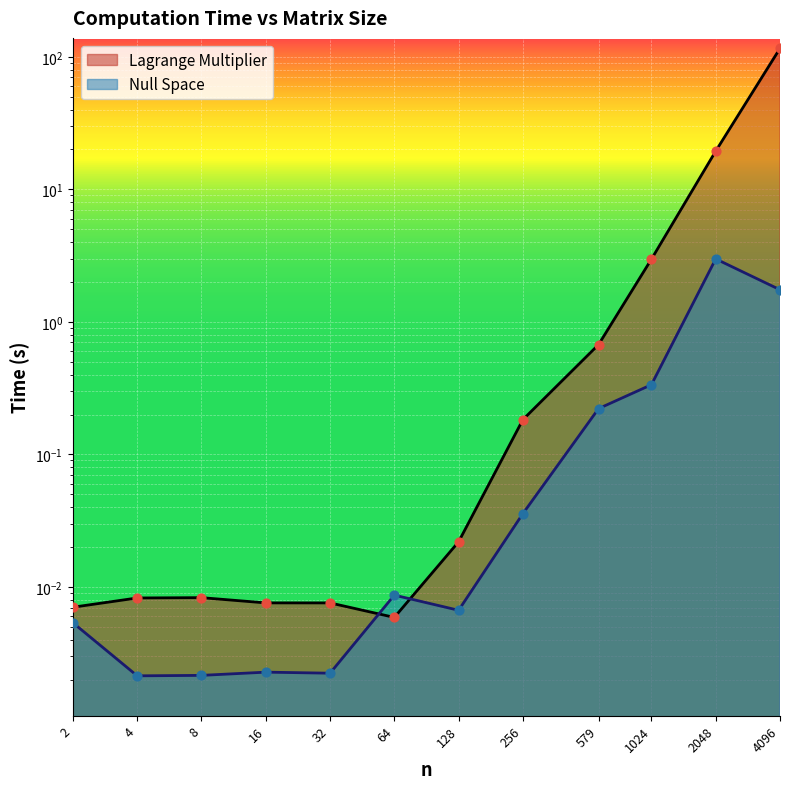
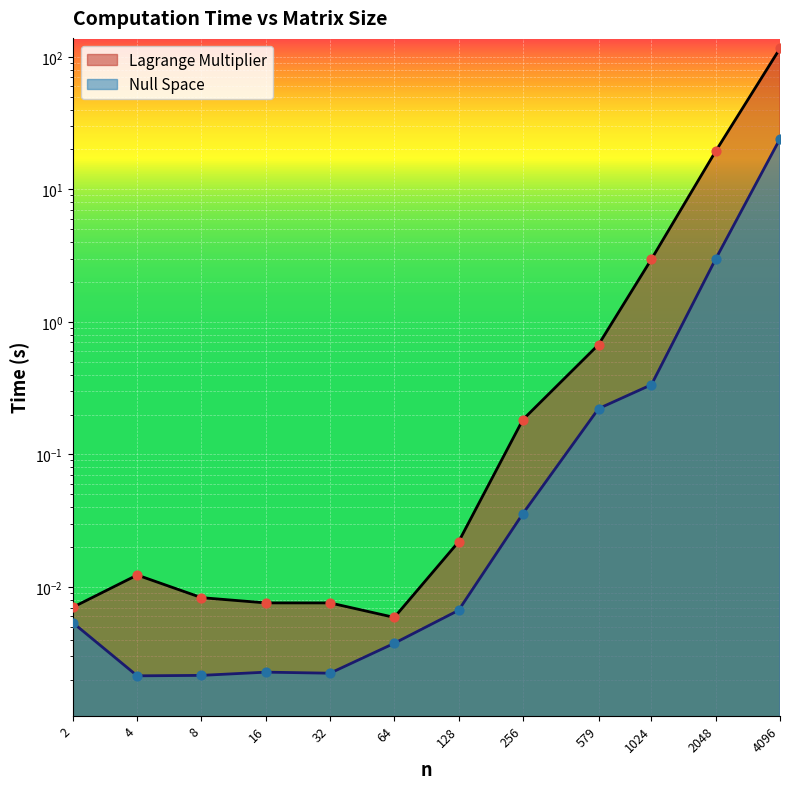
  {
    "Lagrange Multiplier": {
      "2": 0.007,
-     "4": 0.008,
+     "4": 0.012,
      "8": 0.008,
      "16": 0.008,
      "32": 0.008,
      "64": 0.006,
      "128": 0.022,
      "256": 0.18,
      "579": 0.7,
      "1024": 3.0,
      "2048": 19,
      "4096": 120
    },
    "Null Space": {
      "2": 0.0054,
      "4": 0.0021,
      "8": 0.0022,
      "16": 0.0023,
      "32": 0.0022,
-     "64": 0.009,
+     "64": 0.0038,
      "128": 0.007,
      "256": 0.036,
      "579": 0.22,
      "1024": 0.34,
      "2048": 3.0,
-     "4096": 1.7
+     "4096": 24
    }
  }
